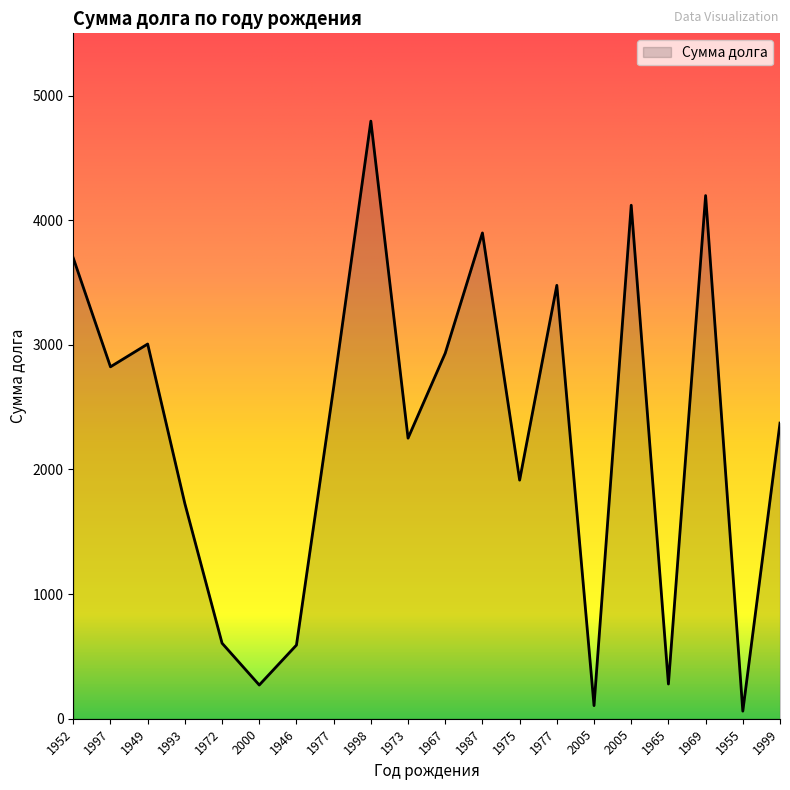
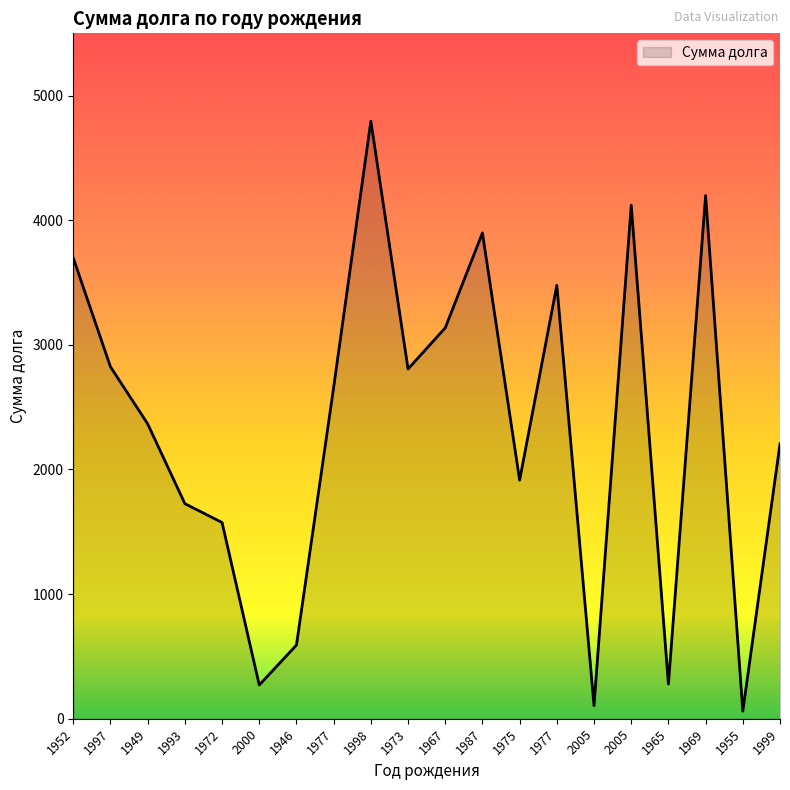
  {
    "1952": 3700,
    "1997": 2820,
-   "1949": 3010,
+   "1949": 2370,
    "1993": 1730,
-   "1972": 610,
+   "1972": 1570,
    "2000": 270,
    "1946": 590,
    "1998": 4800,
-   "1973": 2250,
-   "1967": 2930,
+   "1973": 2810,
+   "1967": 3140,
    "1987": 3900,
    "1975": 1910,
    "1965": 280,
    "1969": 4200,
    "1955": 60,
-   "1999": 2370
+   "1999": 2210
  }
